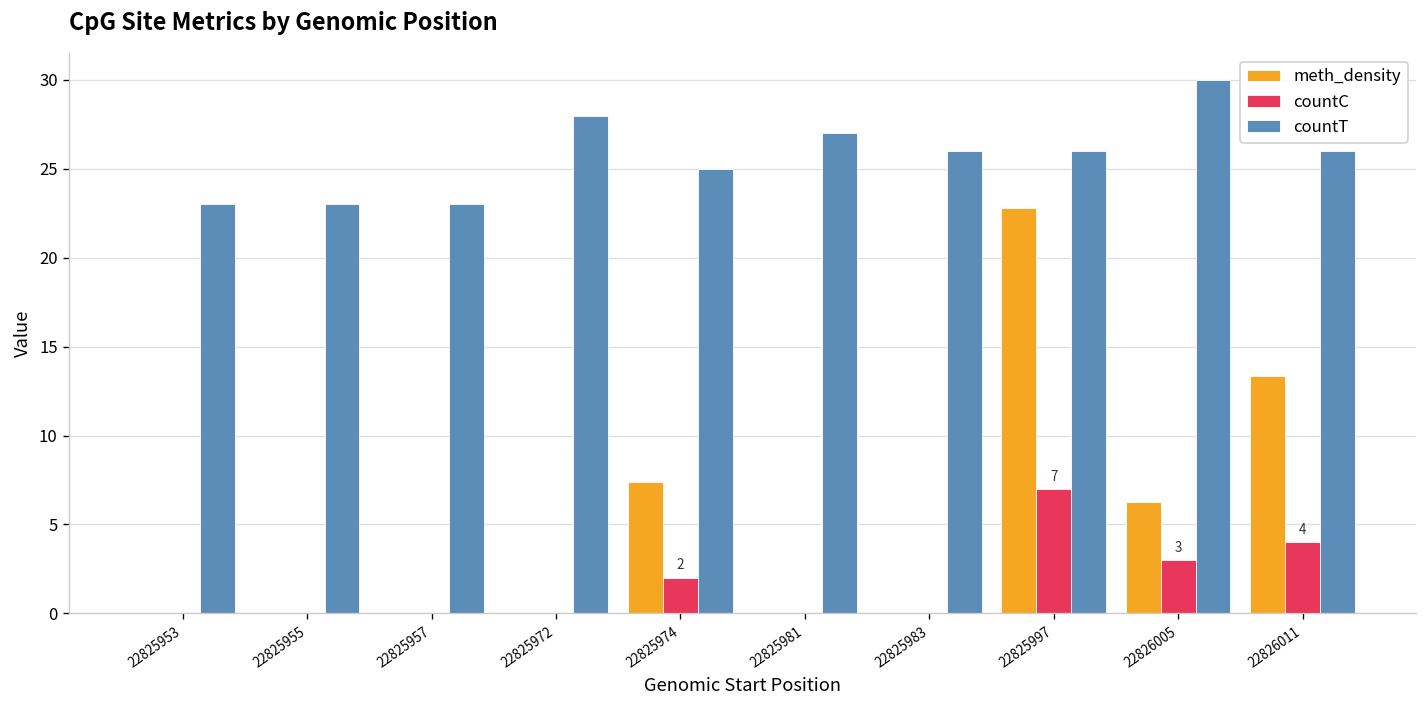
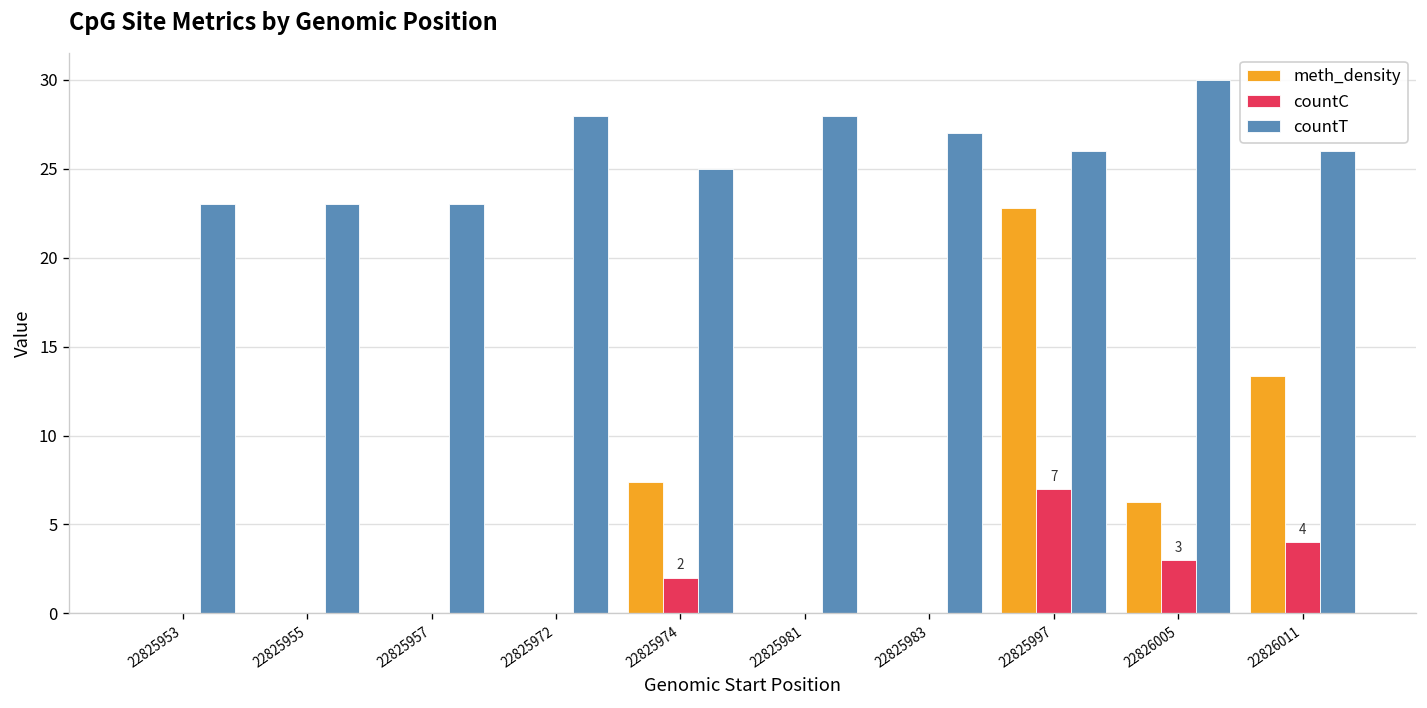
  {
    "meth_density": {
      "22825953": 0,
      "22825955": 0,
      "22825957": 0,
      "22825972": 0,
      "22825974": 7.4,
      "22825981": 0,
      "22825983": 0,
      "22825997": 22.8,
      "22826005": 6.3,
      "22826011": 13.3
    },
    "countC": {
      "22825974": 2,
      "22825997": 7,
      "22826005": 3,
      "22826011": 4
    },
    "countT": {
      "22825953": 23,
      "22825955": 23,
      "22825957": 23,
      "22825972": 28,
      "22825974": 25,
-     "22825981": 27,
-     "22825983": 26,
+     "22825981": 28,
+     "22825983": 27,
      "22825997": 26,
      "22826005": 30,
      "22826011": 26
    }
  }
